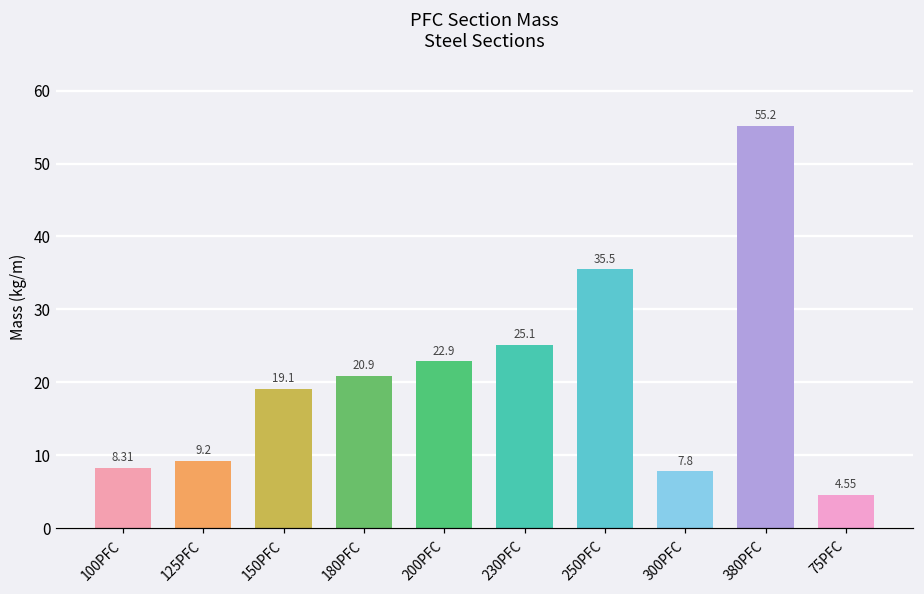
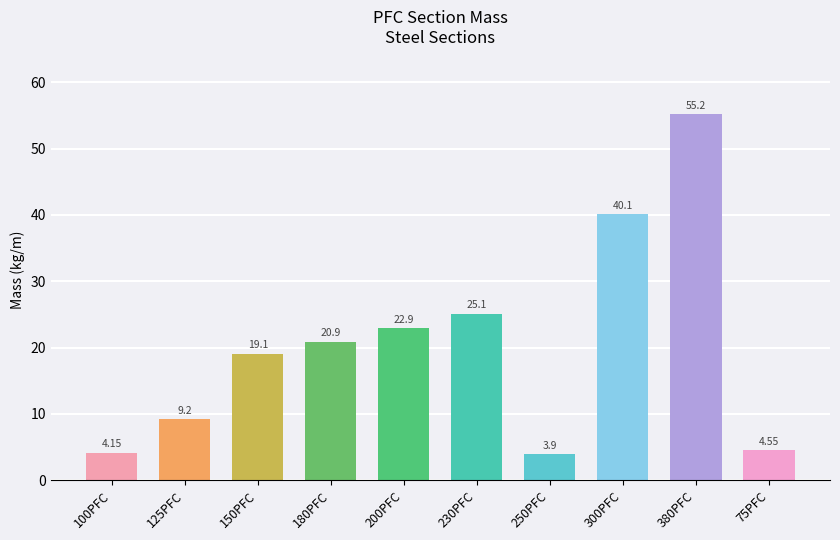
  {
-   "100PFC": 8.31,
+   "100PFC": 4.15,
    "125PFC": 9.2,
    "150PFC": 19.1,
    "180PFC": 20.9,
    "200PFC": 22.9,
    "230PFC": 25.1,
-   "250PFC": 35.5,
-   "300PFC": 7.8,
+   "250PFC": 3.9,
+   "300PFC": 40.1,
    "380PFC": 55.2,
    "75PFC": 4.55
  }
